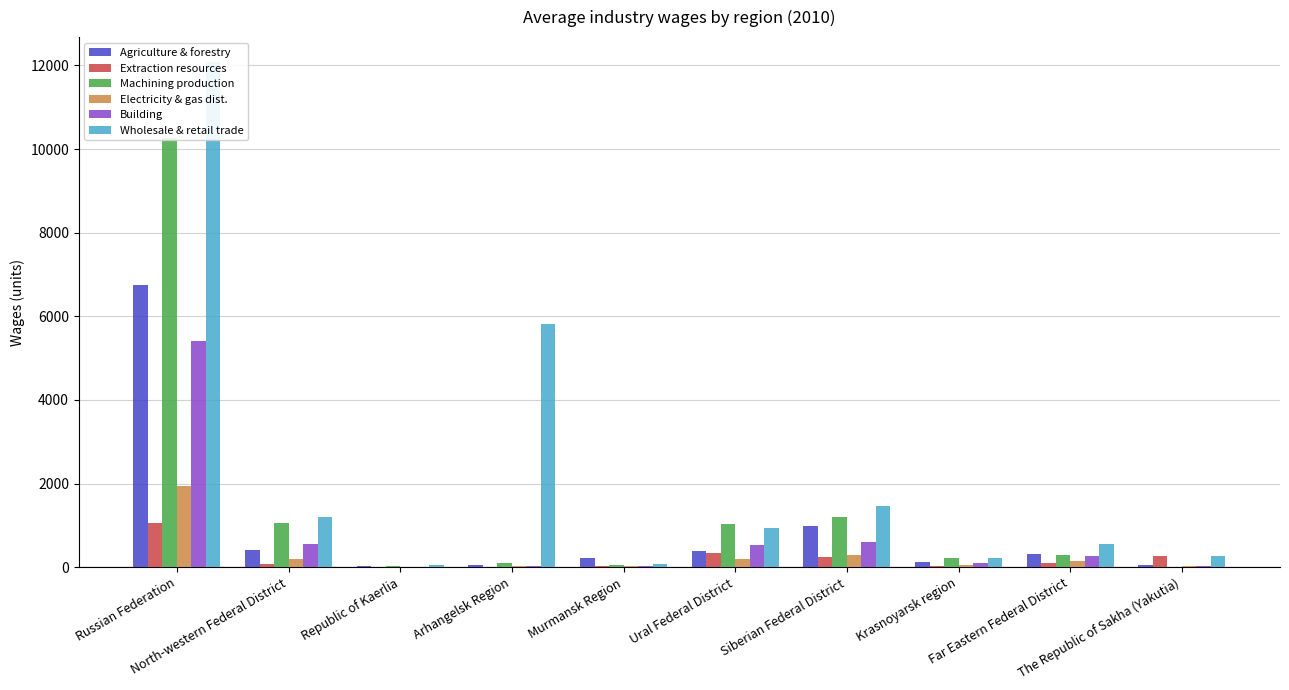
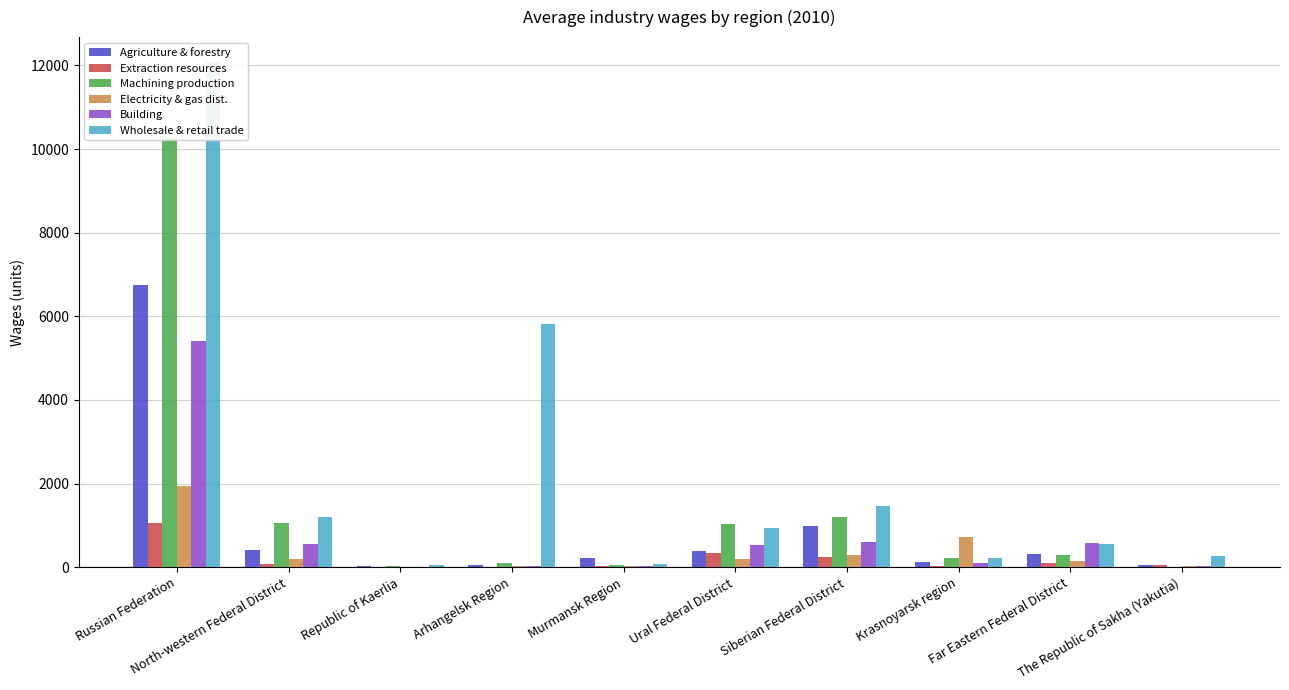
  {
    "Agriculture & forestry": {
      "Russian Federation": 6800,
      "North-western Federal District": 400,
      "Murmansk Region": 200,
      "Ural Federal District": 400,
      "Siberian Federal District": 1000,
      "Krasnoyarsk region": 100,
      "Far Eastern Federal District": 300
    },
    "Extraction resources": {
      "Russian Federation": 1100,
      "North-western Federal District": 100,
      "Ural Federal District": 300,
      "Siberian Federal District": 300,
      "Far Eastern Federal District": 100,
-     "The Republic of Sakha (Yakutia)": 300
+     "The Republic of Sakha (Yakutia)": 0
    },
    "Machining production": {
      "North-western Federal District": 1100,
      "Arhangelsk Region": 100,
      "Ural Federal District": 1000,
      "Siberian Federal District": 1200,
      "Krasnoyarsk region": 200,
      "Far Eastern Federal District": 300
    },
    "Electricity & gas dist.": {
      "Russian Federation": 1900,
      "North-western Federal District": 200,
      "Ural Federal District": 200,
      "Siberian Federal District": 300,
-     "Krasnoyarsk region": 100,
+     "Krasnoyarsk region": 700,
      "Far Eastern Federal District": 200
    },
    "Building": {
      "Russian Federation": 5400,
      "North-western Federal District": 600,
      "Ural Federal District": 500,
      "Siberian Federal District": 600,
      "Krasnoyarsk region": 100,
-     "Far Eastern Federal District": 300
+     "Far Eastern Federal District": 600
    },
    "Wholesale & retail trade": {
      "North-western Federal District": 1200,
      "Arhangelsk Region": 5800,
      "Murmansk Region": 100,
      "Ural Federal District": 900,
      "Siberian Federal District": 1500,
      "Krasnoyarsk region": 200,
      "Far Eastern Federal District": 600,
      "The Republic of Sakha (Yakutia)": 300
    }
  }
